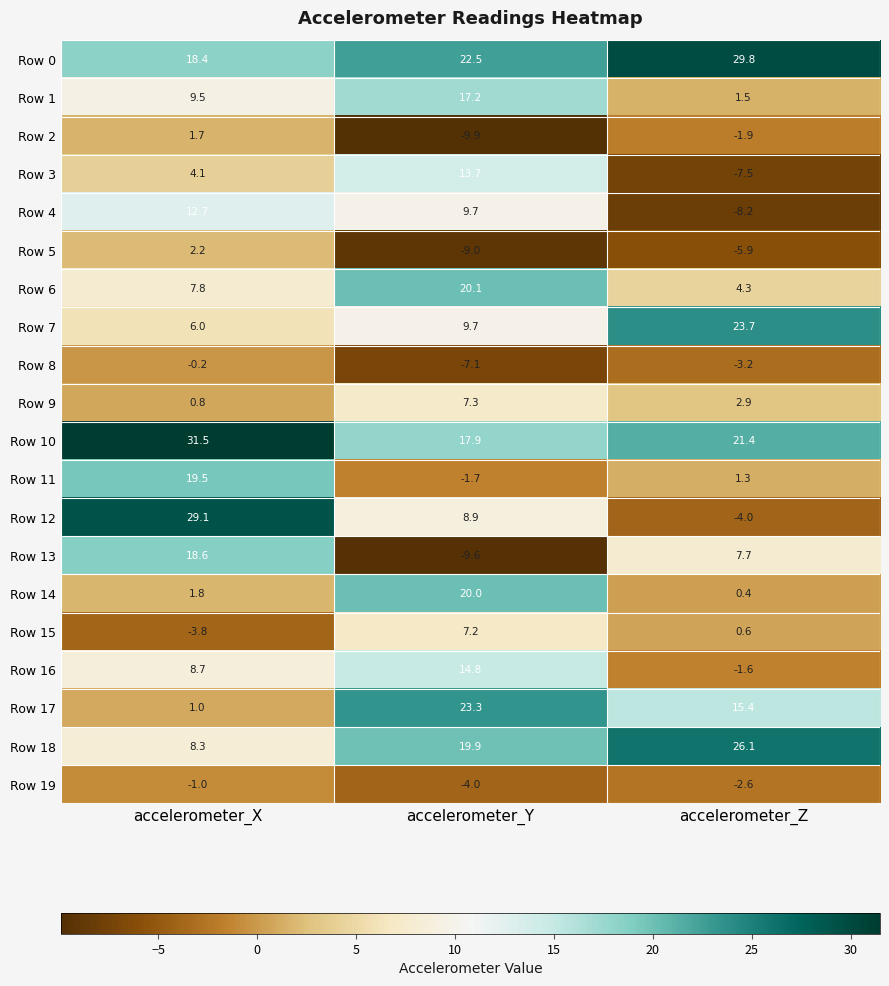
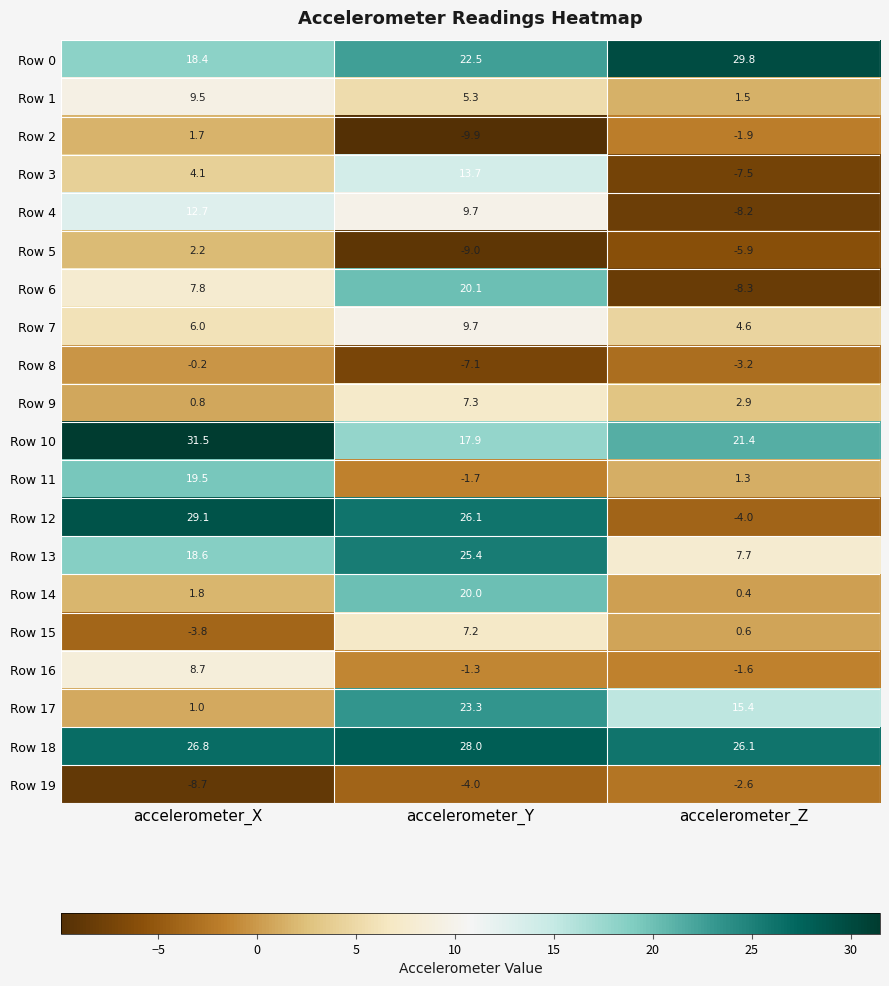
  {
    "Row 0": {
      "accelerometer_X": 18.4,
      "accelerometer_Y": 22.5,
      "accelerometer_Z": 29.8
    },
    "Row 1": {
      "accelerometer_X": 9.5,
-     "accelerometer_Y": 17.2,
+     "accelerometer_Y": 5.3,
      "accelerometer_Z": 1.5
    },
    "Row 2": {
      "accelerometer_X": 1.7,
      "accelerometer_Y": -9.9,
      "accelerometer_Z": -1.9
    },
    "Row 3": {
      "accelerometer_X": 4.1,
      "accelerometer_Z": -7.5
    },
    "Row 4": {
      "accelerometer_Y": 9.7,
      "accelerometer_Z": -8.2
    },
    "Row 5": {
      "accelerometer_X": 2.2,
      "accelerometer_Y": -9.0,
      "accelerometer_Z": -5.9
    },
    "Row 6": {
      "accelerometer_X": 7.8,
      "accelerometer_Y": 20.1,
-     "accelerometer_Z": 4.3
+     "accelerometer_Z": -8.3
    },
    "Row 7": {
      "accelerometer_X": 6.0,
      "accelerometer_Y": 9.7,
-     "accelerometer_Z": 23.7
+     "accelerometer_Z": 4.6
    },
    "Row 8": {
      "accelerometer_X": -0.2,
      "accelerometer_Y": -7.1,
      "accelerometer_Z": -3.2
    },
    "Row 9": {
      "accelerometer_X": 0.8,
      "accelerometer_Y": 7.3,
      "accelerometer_Z": 2.9
    },
    "Row 10": {
      "accelerometer_X": 31.5,
      "accelerometer_Y": 17.9,
      "accelerometer_Z": 21.4
    },
    "Row 11": {
      "accelerometer_X": 19.5,
      "accelerometer_Y": -1.7,
      "accelerometer_Z": 1.3
    },
    "Row 12": {
      "accelerometer_X": 29.1,
-     "accelerometer_Y": 8.9,
+     "accelerometer_Y": 26.1,
      "accelerometer_Z": -4.0
    },
    "Row 13": {
      "accelerometer_X": 18.6,
-     "accelerometer_Y": -9.6,
+     "accelerometer_Y": 25.4,
      "accelerometer_Z": 7.7
    },
    "Row 14": {
      "accelerometer_X": 1.8,
      "accelerometer_Y": 20.0,
      "accelerometer_Z": 0.4
    },
    "Row 15": {
      "accelerometer_X": -3.8,
      "accelerometer_Y": 7.2,
      "accelerometer_Z": 0.6
    },
    "Row 16": {
      "accelerometer_X": 8.7,
-     "accelerometer_Y": 14.8,
+     "accelerometer_Y": -1.3,
      "accelerometer_Z": -1.6
    },
    "Row 17": {
      "accelerometer_X": 1.0,
      "accelerometer_Y": 23.3,
      "accelerometer_Z": 15.4
    },
    "Row 18": {
-     "accelerometer_X": 8.3,
-     "accelerometer_Y": 19.9,
+     "accelerometer_X": 26.8,
+     "accelerometer_Y": 28.0,
      "accelerometer_Z": 26.1
    },
    "Row 19": {
-     "accelerometer_X": -1.0,
+     "accelerometer_X": -8.7,
      "accelerometer_Y": -4.0,
      "accelerometer_Z": -2.6
    }
  }
